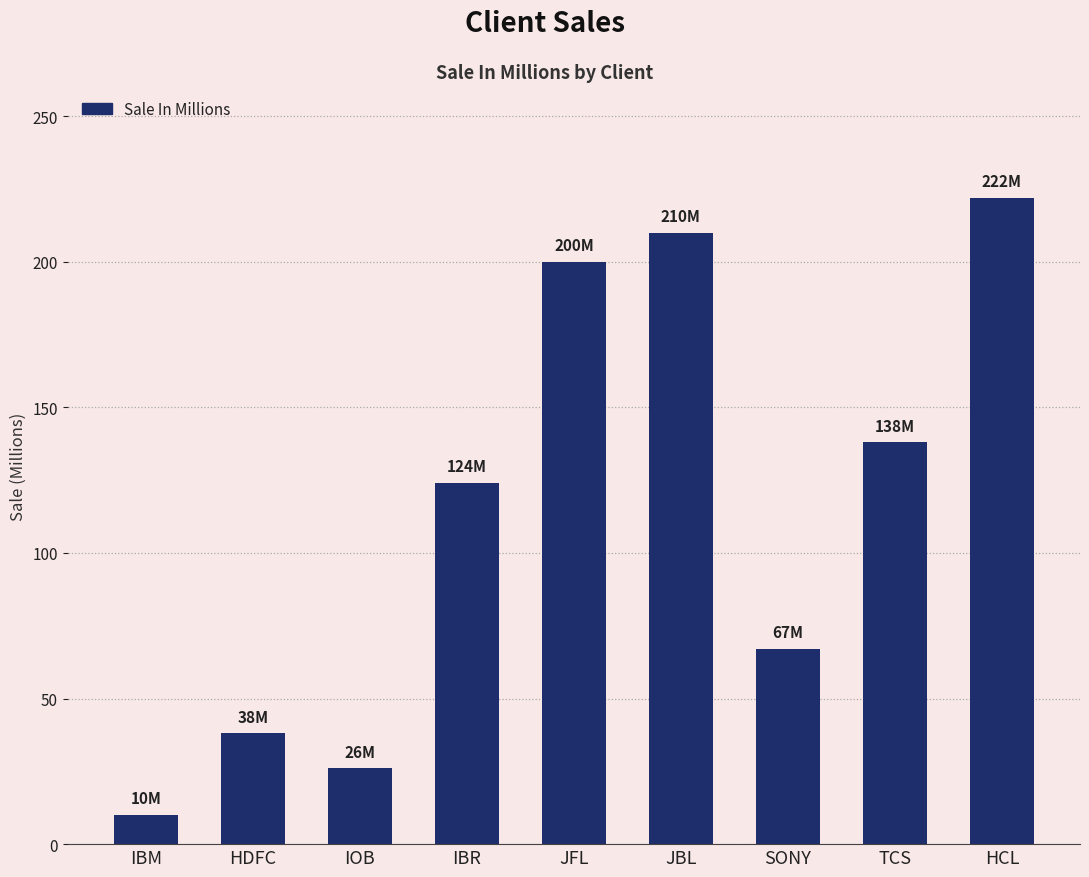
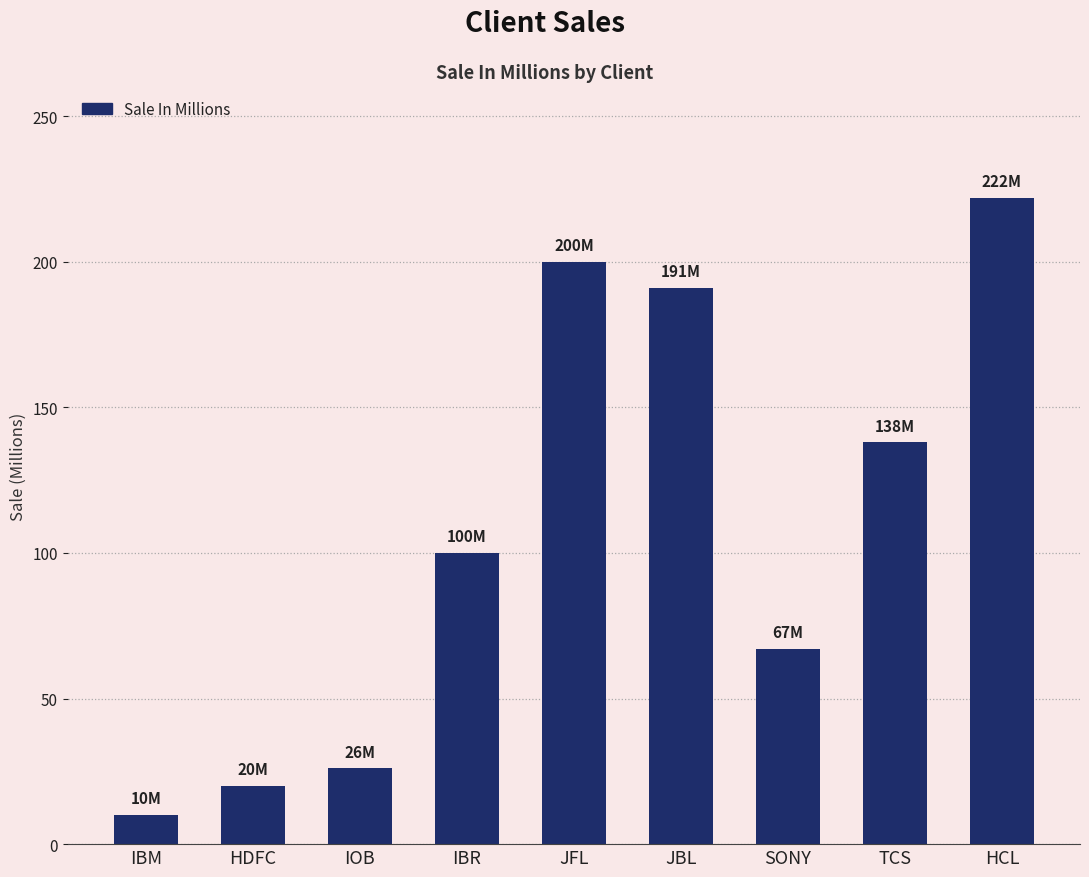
  {
    "IBM": "10M",
-   "HDFC": "38M",
+   "HDFC": "20M",
    "IOB": "26M",
-   "IBR": "124M",
+   "IBR": "100M",
    "JFL": "200M",
-   "JBL": "210M",
+   "JBL": "191M",
    "SONY": "67M",
    "TCS": "138M",
    "HCL": "222M"
  }
